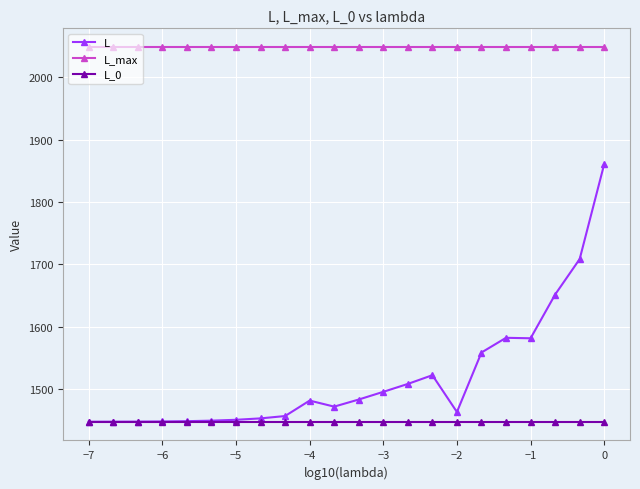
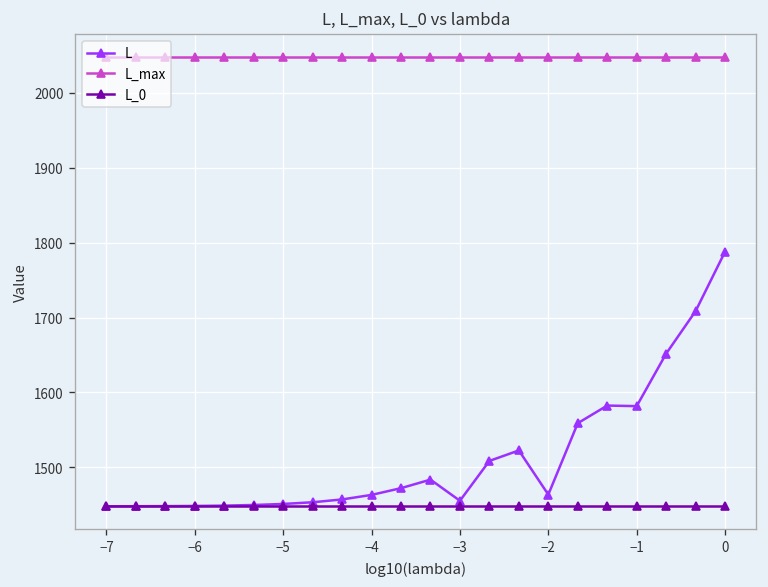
  {
    "L": {
-     "−4": 1480,
-     "−3": 1500,
+     "−4": 1460,
+     "−3": 1460,
      "−2": 1460,
      "−1": 1580,
-     "0": 1860
+     "0": 1790
    },
    "L_max": {
      "−6": 2050,
      "−5": 2050,
      "−4": 2050,
      "−3": 2050,
      "−2": 2050,
      "−1": 2050,
      "0": 2050
    },
    "L_0": {
      "−4": 1450,
      "−3": 1450,
      "−2": 1450,
      "−1": 1450,
      "0": 1450
    }
  }
